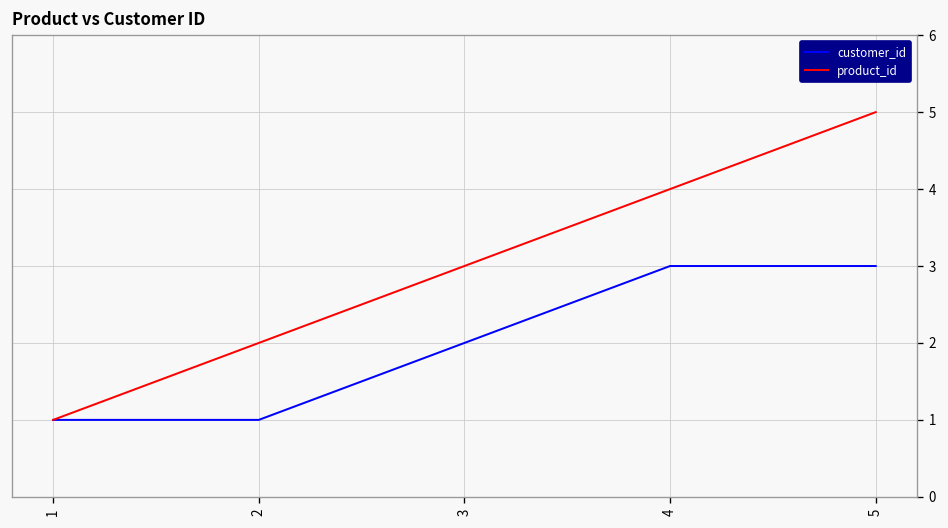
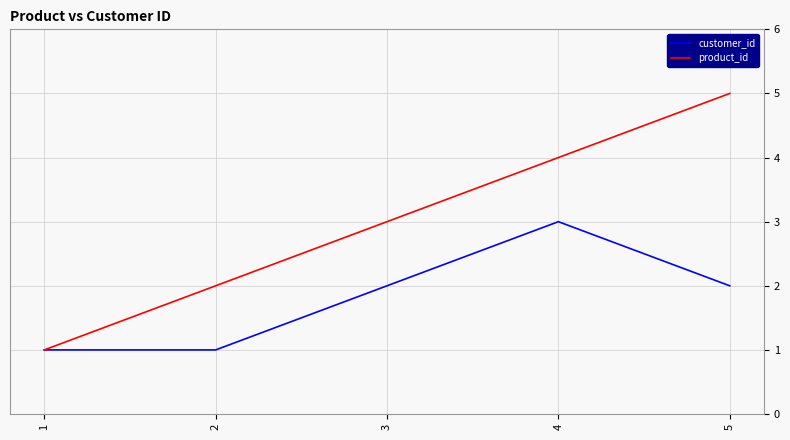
  {
    "customer_id": {
      "2": 1,
      "3": 2,
      "4": 3,
-     "5": 3
+     "5": 2
    },
    "product_id": {
      "2": 2,
      "3": 3,
      "4": 4,
      "5": 5
    }
  }
